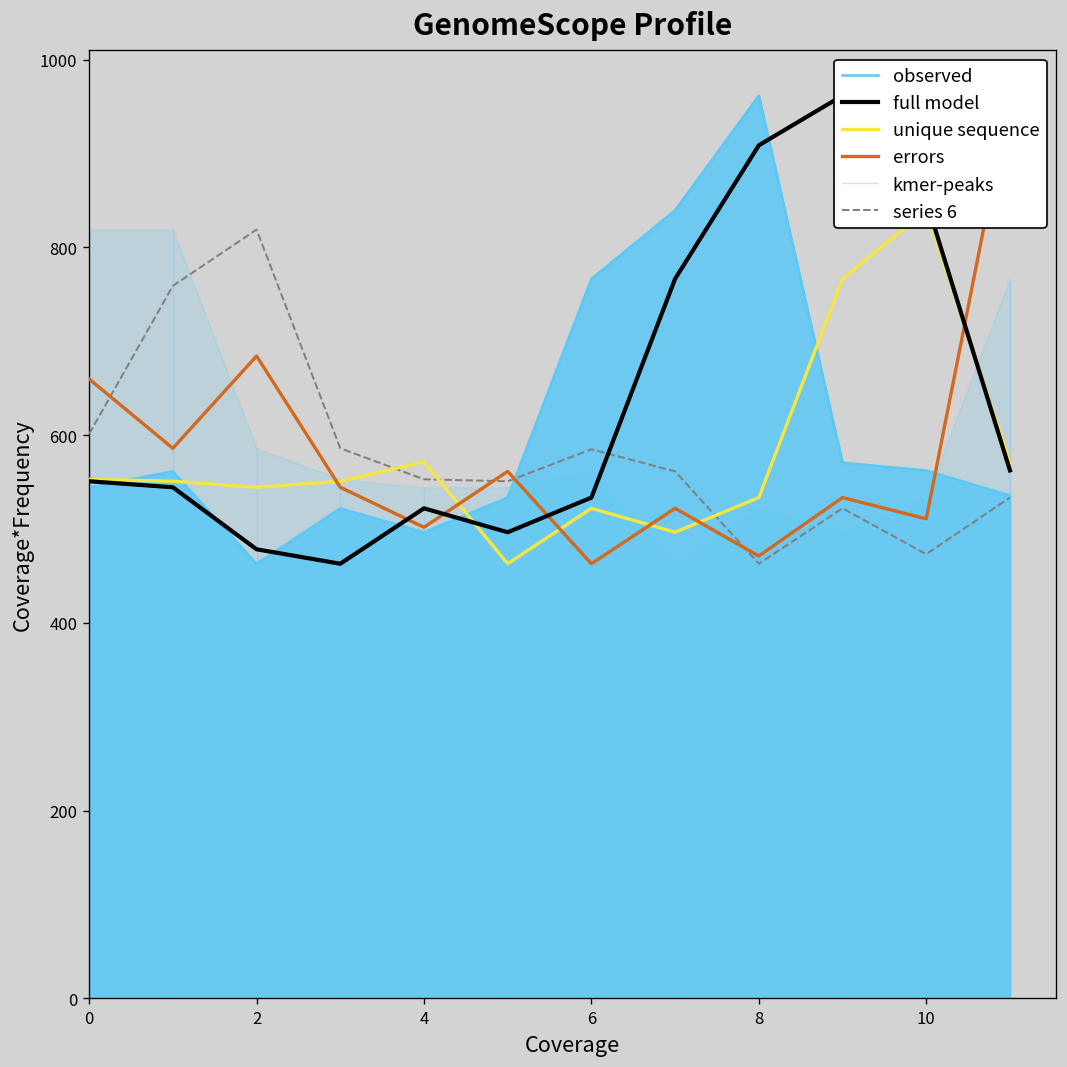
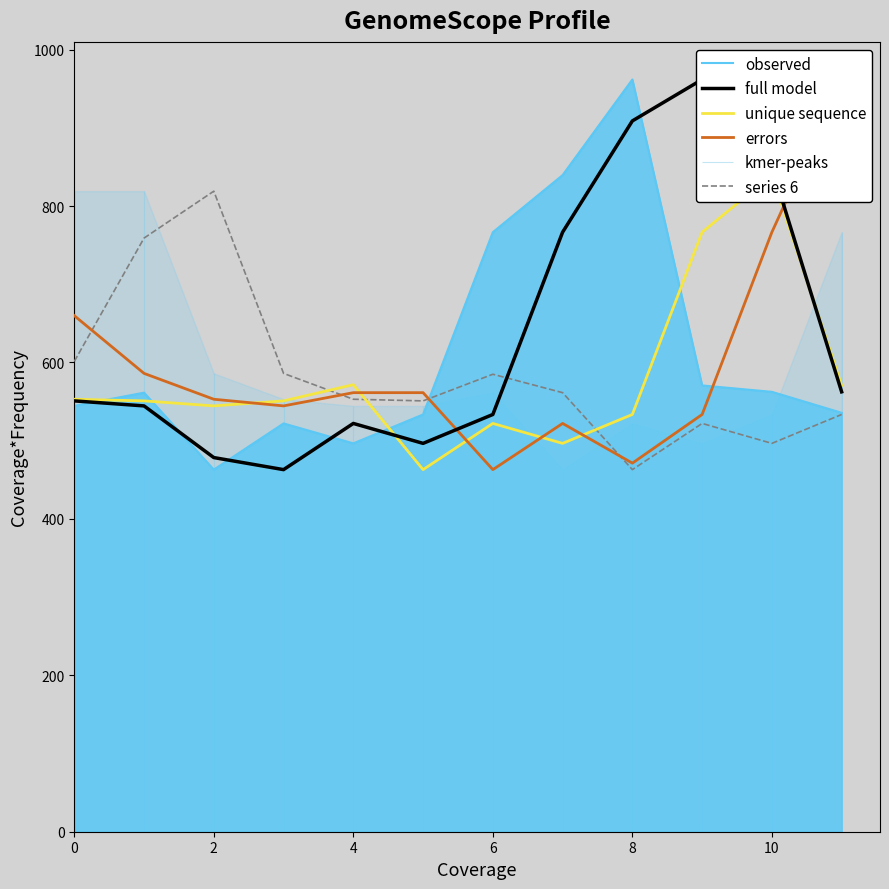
  {
    "full model": {
      "2": 480,
      "4": 520,
      "6": 530,
      "8": 910
    },
    "unique sequence": {
      "2": 540,
      "4": 570,
      "6": 520,
      "8": 530
    },
    "errors": {
      "0": 660,
-     "2": 680,
-     "4": 500,
+     "2": 550,
+     "4": 560,
      "6": 460,
      "8": 470,
-     "10": 510
+     "10": 770
    },
    "series 6": {
      "0": 600,
      "2": 820,
      "4": 550,
      "6": 580,
      "8": 460,
-     "10": 470
+     "10": 500
    }
  }
